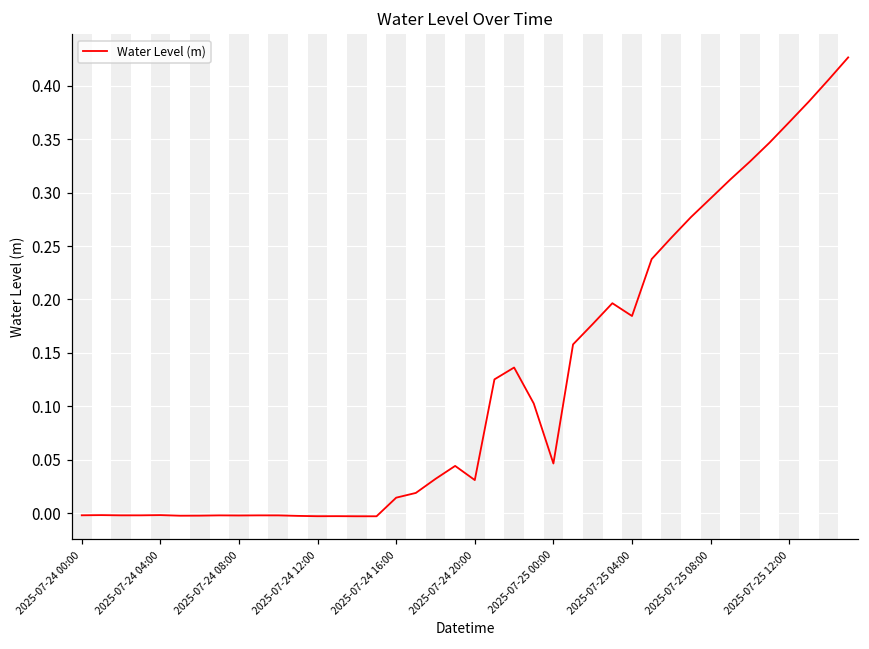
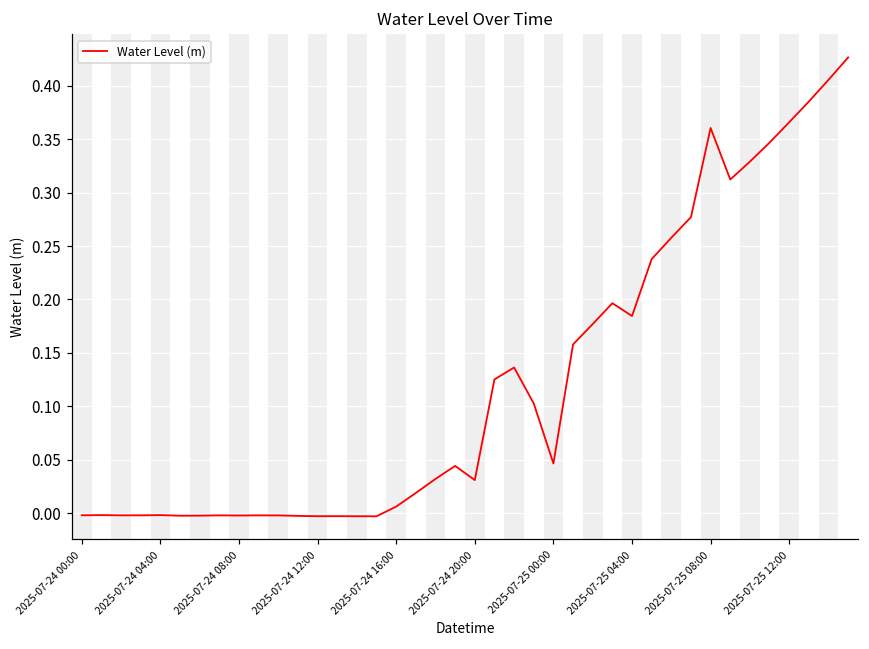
  {
    "2025-07-24 00:00": 0.00,
    "2025-07-24 04:00": 0.00,
    "2025-07-24 08:00": 0.00,
    "2025-07-24 12:00": 0.00,
-   "2025-07-24 16:00": 0.015,
+   "2025-07-24 16:00": 0.006,
    "2025-07-24 20:00": 0.03,
    "2025-07-25 00:00": 0.05,
    "2025-07-25 04:00": 0.18,
-   "2025-07-25 08:00": 0.29,
+   "2025-07-25 08:00": 0.36,
    "2025-07-25 12:00": 0.37
  }
